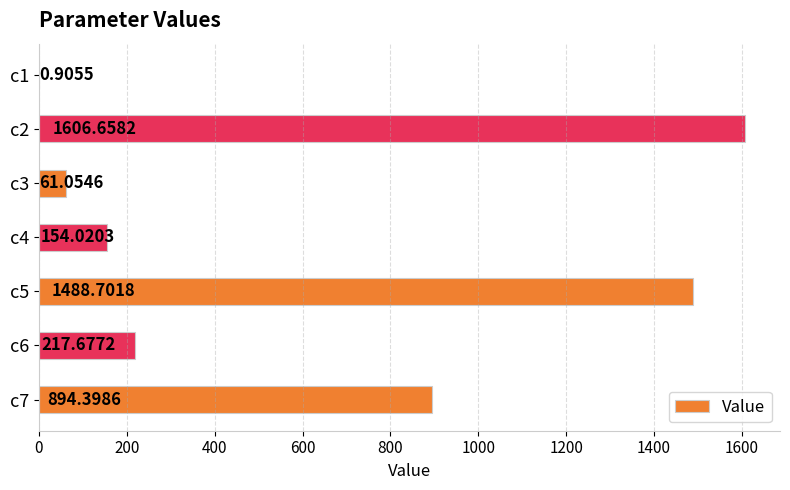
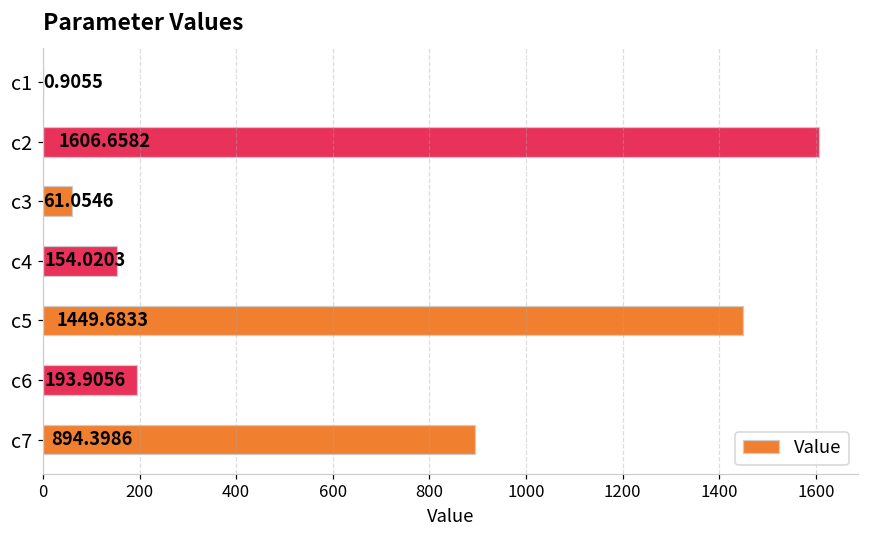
  {
    "c1": 0.9055,
    "c2": 1606.6582,
    "c3": 61.0546,
    "c4": 154.0203,
-   "c5": 1488.7018,
-   "c6": 217.6772,
+   "c5": 1449.6833,
+   "c6": 193.9056,
    "c7": 894.3986
  }
